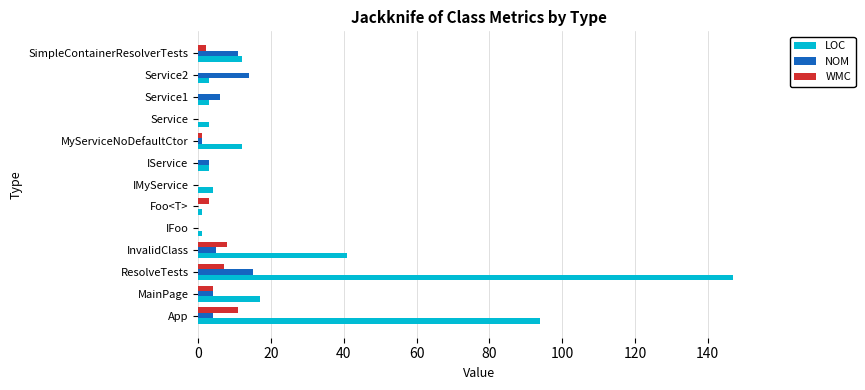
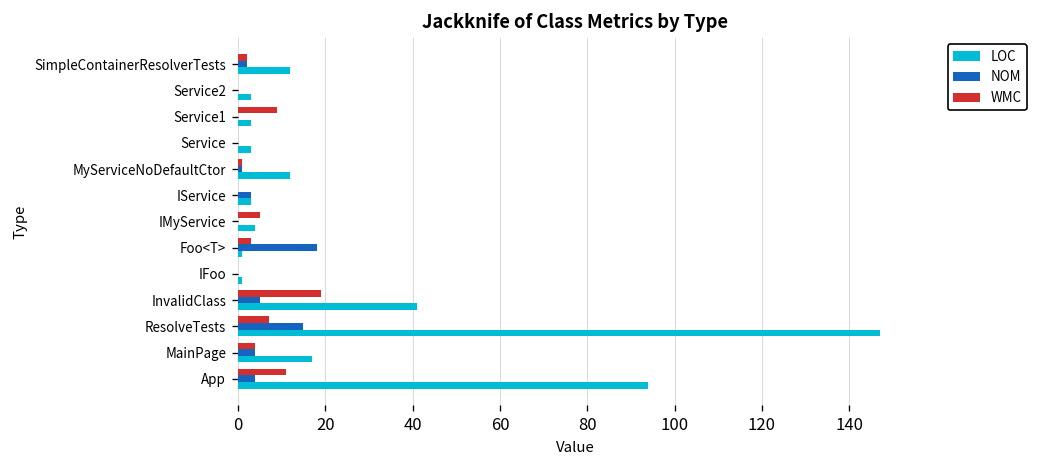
  {
    "LOC": {
      "SimpleContainerResolverTests": 12,
      "Service2": 3,
      "Service1": 3,
      "Service": 3,
      "MyServiceNoDefaultCtor": 12,
      "IService": 3,
      "IMyService": 4,
      "Foo<T>": 1,
      "IFoo": 1,
      "InvalidClass": 41,
      "ResolveTests": 147,
      "MainPage": 17,
      "App": 94
    },
    "NOM": {
-     "SimpleContainerResolverTests": 11,
-     "Service2": 14,
-     "Service1": 6,
+     "SimpleContainerResolverTests": 2,
+     "Service2": 0,
+     "Service1": 0,
      "Service": 0,
      "MyServiceNoDefaultCtor": 1,
      "IService": 3,
      "IMyService": 0,
-     "Foo<T>": 0,
+     "Foo<T>": 18,
      "IFoo": 0,
      "InvalidClass": 5,
      "ResolveTests": 15,
      "MainPage": 4,
      "App": 4
    },
    "WMC": {
      "SimpleContainerResolverTests": 2,
      "Service2": 0,
-     "Service1": 0,
+     "Service1": 9,
      "Service": 0,
      "MyServiceNoDefaultCtor": 1,
      "IService": 0,
-     "IMyService": 0,
+     "IMyService": 5,
      "Foo<T>": 3,
      "IFoo": 0,
-     "InvalidClass": 8,
+     "InvalidClass": 19,
      "ResolveTests": 7,
      "MainPage": 4,
      "App": 11
    }
  }
